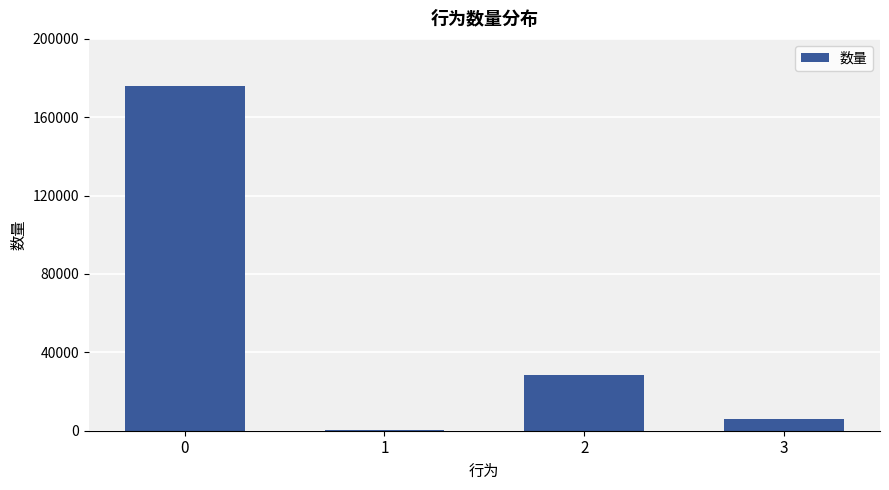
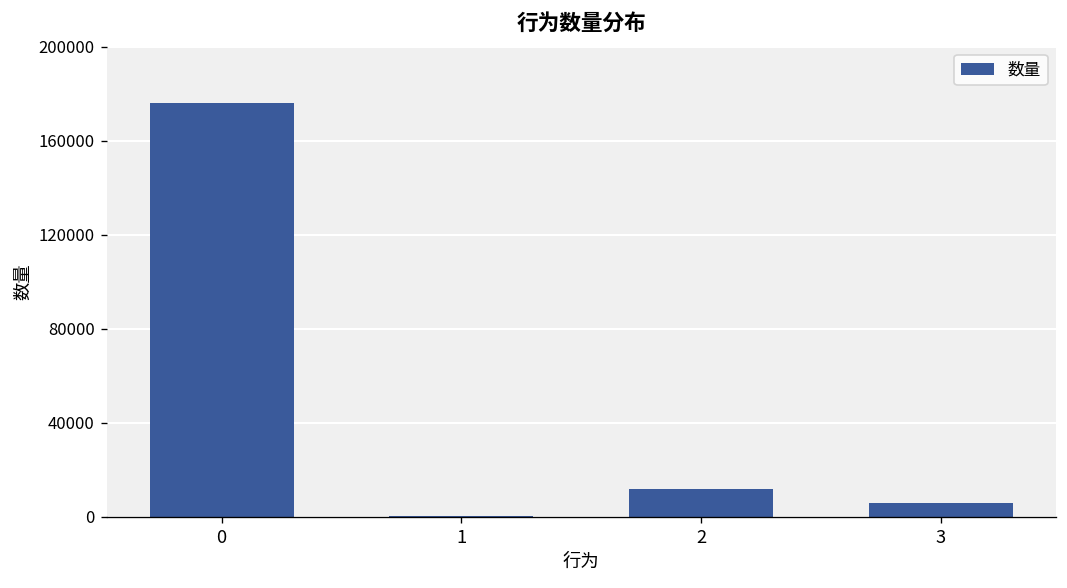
  {
    "0": 176000,
-   "2": 28000,
+   "2": 12000,
    "3": 6000
  }
